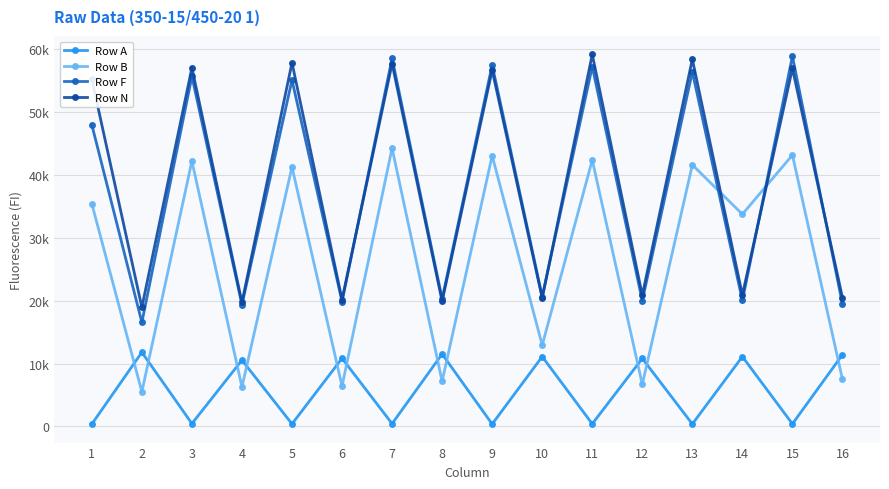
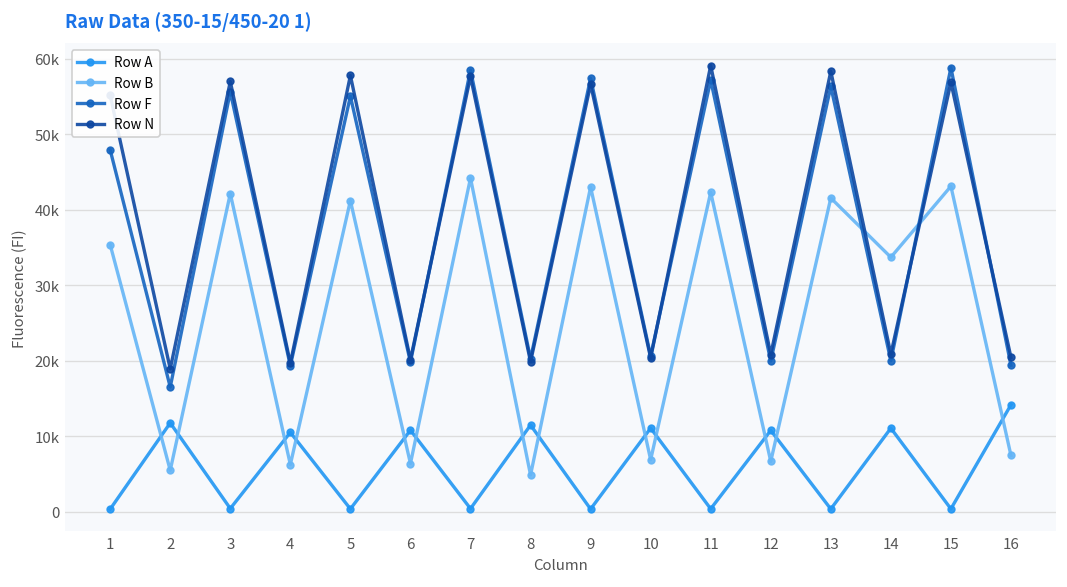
  {
    "Row A": {
      "1": 0,
      "2": 12000,
      "3": 0,
      "4": 11000,
      "5": 0,
      "6": 11000,
      "7": 0,
      "8": 12000,
      "9": 0,
      "10": 11000,
      "11": 0,
      "12": 11000,
      "13": 0,
      "14": 11000,
      "15": 0,
-     "16": 11000
+     "16": 14000
    },
    "Row B": {
      "1": 35000,
      "2": 6000,
      "3": 42000,
      "4": 6000,
      "5": 41000,
      "6": 6000,
      "7": 44000,
-     "8": 7000,
+     "8": 5000,
      "9": 43000,
-     "10": 13000,
+     "10": 7000,
      "11": 42000,
      "12": 7000,
      "13": 42000,
      "14": 34000,
      "15": 43000,
      "16": 7000
    }
  }
